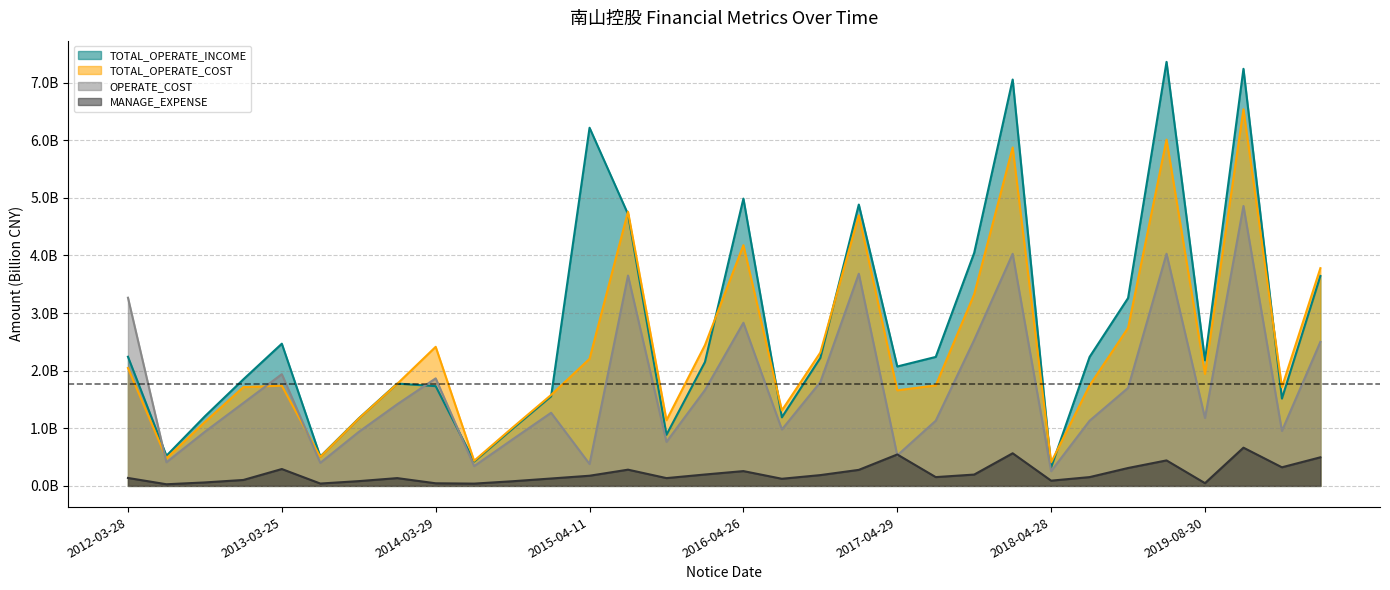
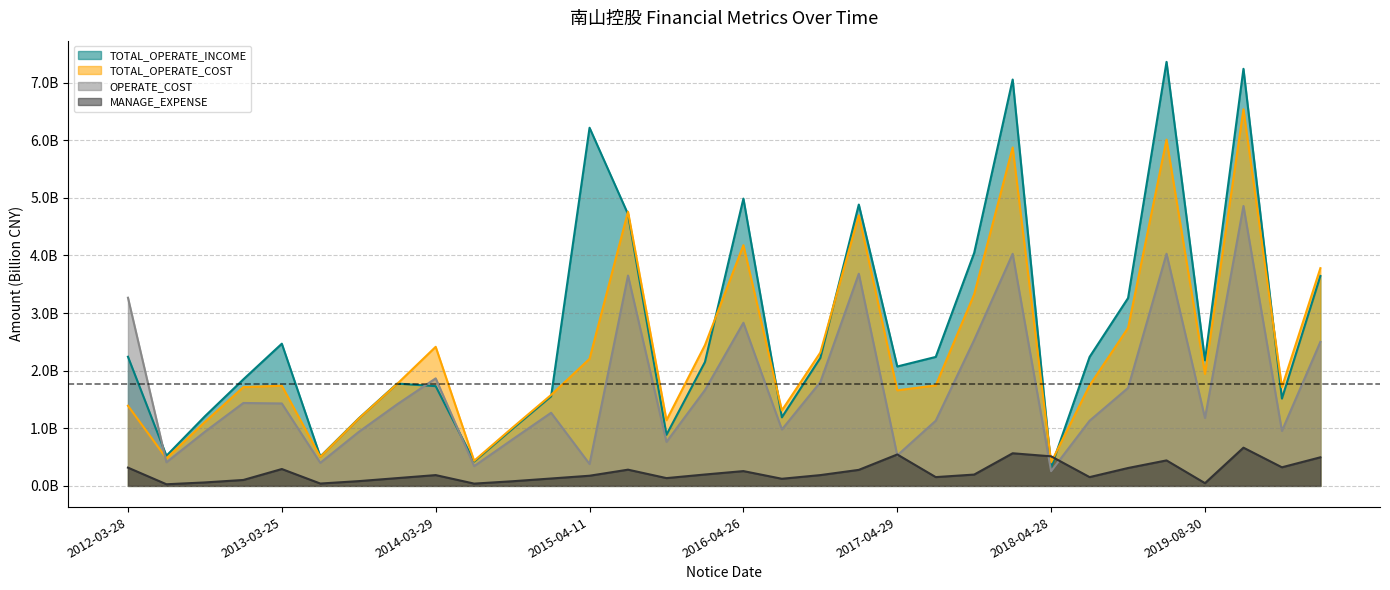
  {
    "TOTAL_OPERATE_INCOME": {
      "2012-03-28": 2200000000,
      "2013-03-25": 2500000000,
      "2014-03-29": 1700000000,
      "2015-04-11": 6200000000,
      "2016-04-26": 5000000000,
      "2017-04-29": 2100000000,
      "2018-04-28": 300000000,
      "2019-08-30": 2200000000
    },
    "TOTAL_OPERATE_COST": {
-     "2012-03-28": 2000000000,
+     "2012-03-28": 1400000000,
      "2013-03-25": 1700000000,
      "2014-03-29": 2400000000,
      "2015-04-11": 2200000000,
      "2016-04-26": 4200000000,
      "2017-04-29": 1700000000,
      "2018-04-28": 400000000,
      "2019-08-30": 1900000000
    },
    "OPERATE_COST": {
      "2012-03-28": 3300000000,
-     "2013-03-25": 1900000000,
+     "2013-03-25": 1400000000,
      "2014-03-29": 1900000000,
      "2015-04-11": 400000000,
      "2016-04-26": 2800000000,
      "2018-04-28": 300000000,
      "2019-08-30": 1200000000
    },
    "MANAGE_EXPENSE": {
-     "2012-03-28": 100000000,
+     "2012-03-28": 300000000,
      "2013-03-25": 300000000,
-     "2014-03-29": 0,
+     "2014-03-29": 200000000,
      "2015-04-11": 200000000,
      "2016-04-26": 300000000,
-     "2018-04-28": 100000000,
+     "2018-04-28": 500000000,
      "2019-08-30": 0
    }
  }
